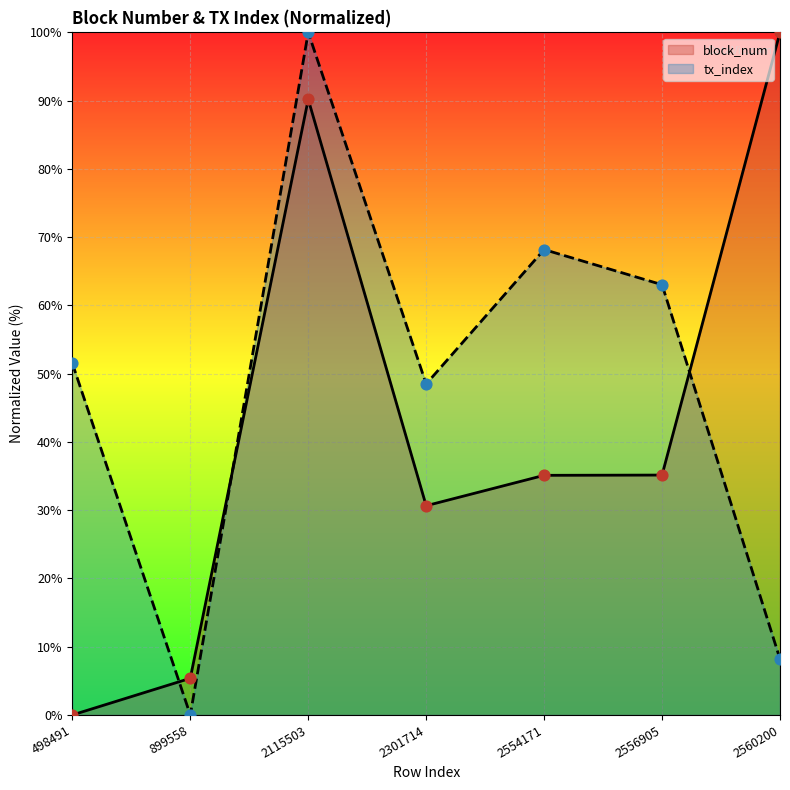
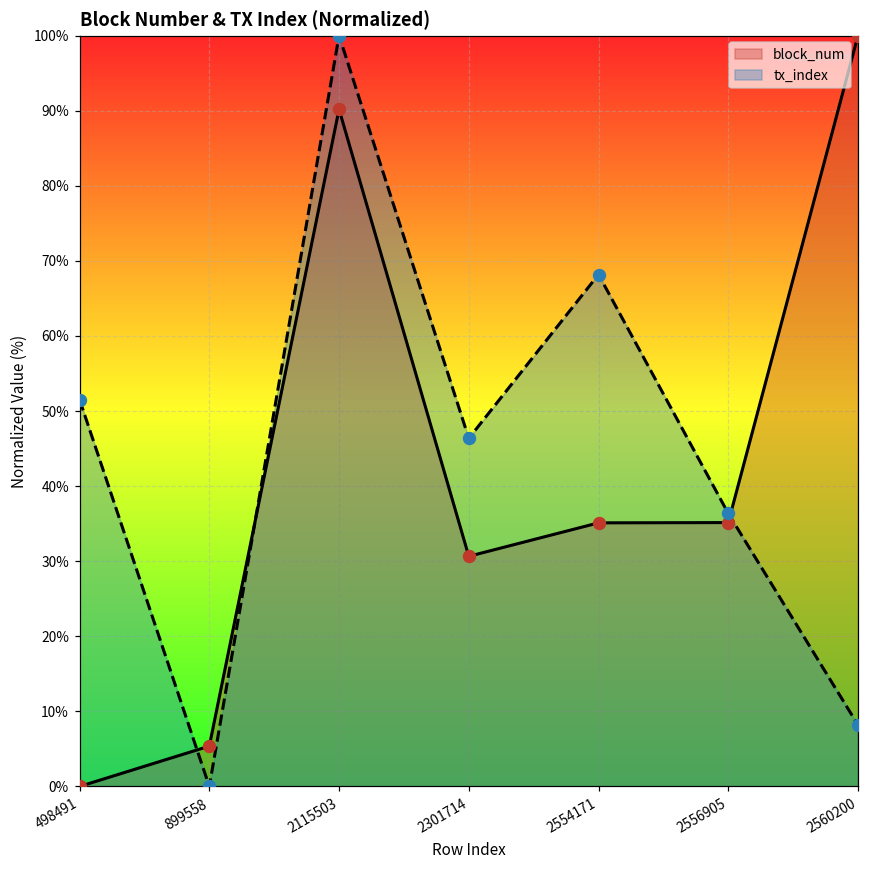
  {
    "block_num": {
      "498491": "0%",
      "899558": "5%",
      "2115503": "90%",
      "2301714": "31%",
      "2554171": "35%",
      "2556905": "35%",
      "2560200": "100%"
    },
    "tx_index": {
      "498491": "52%",
      "899558": "0%",
      "2115503": "100%",
-     "2301714": "48%",
+     "2301714": "46%",
      "2554171": "68%",
-     "2556905": "63%",
+     "2556905": "36%",
      "2560200": "8%"
    }
  }
